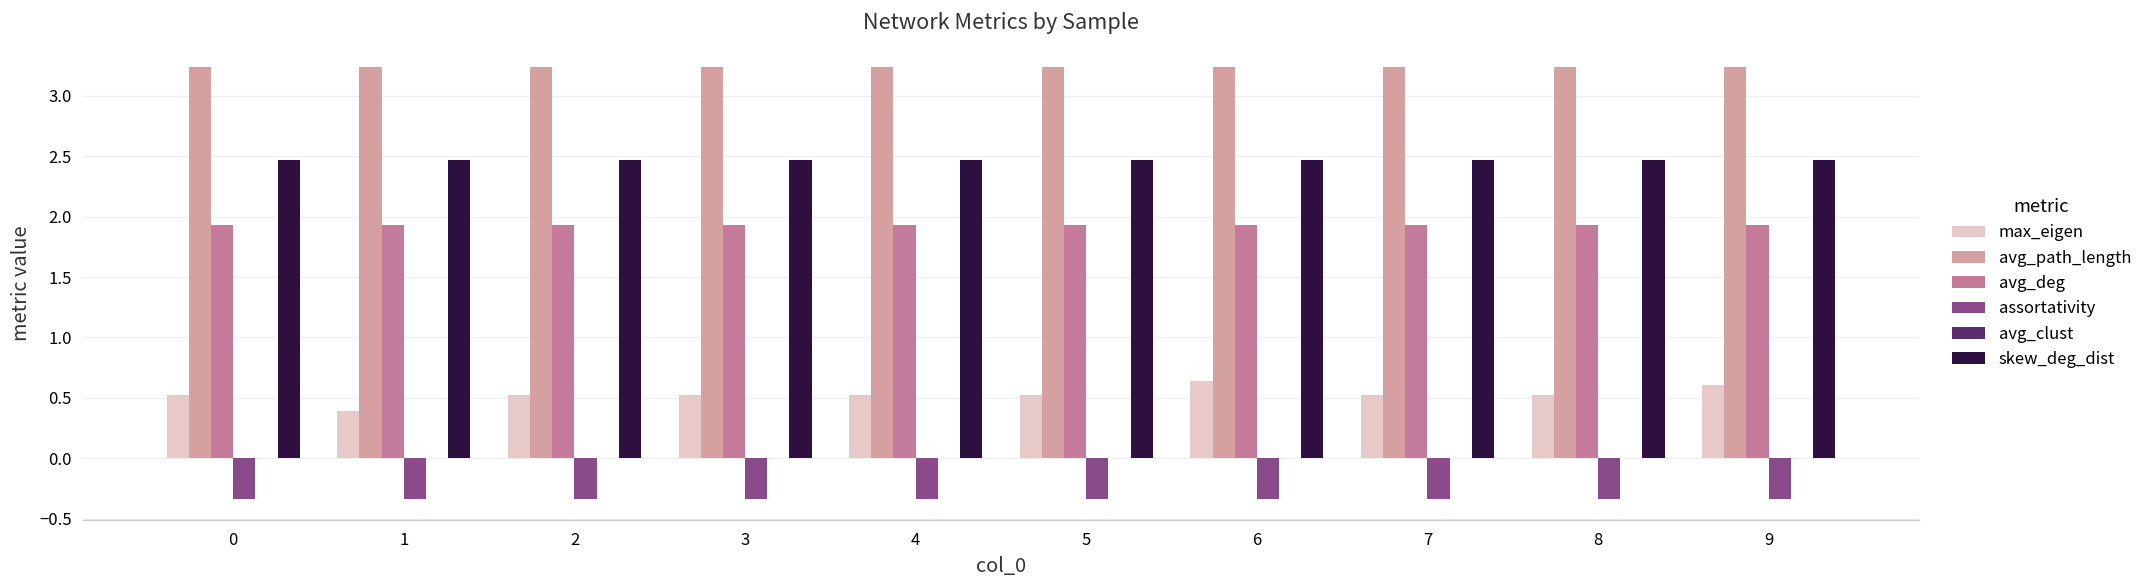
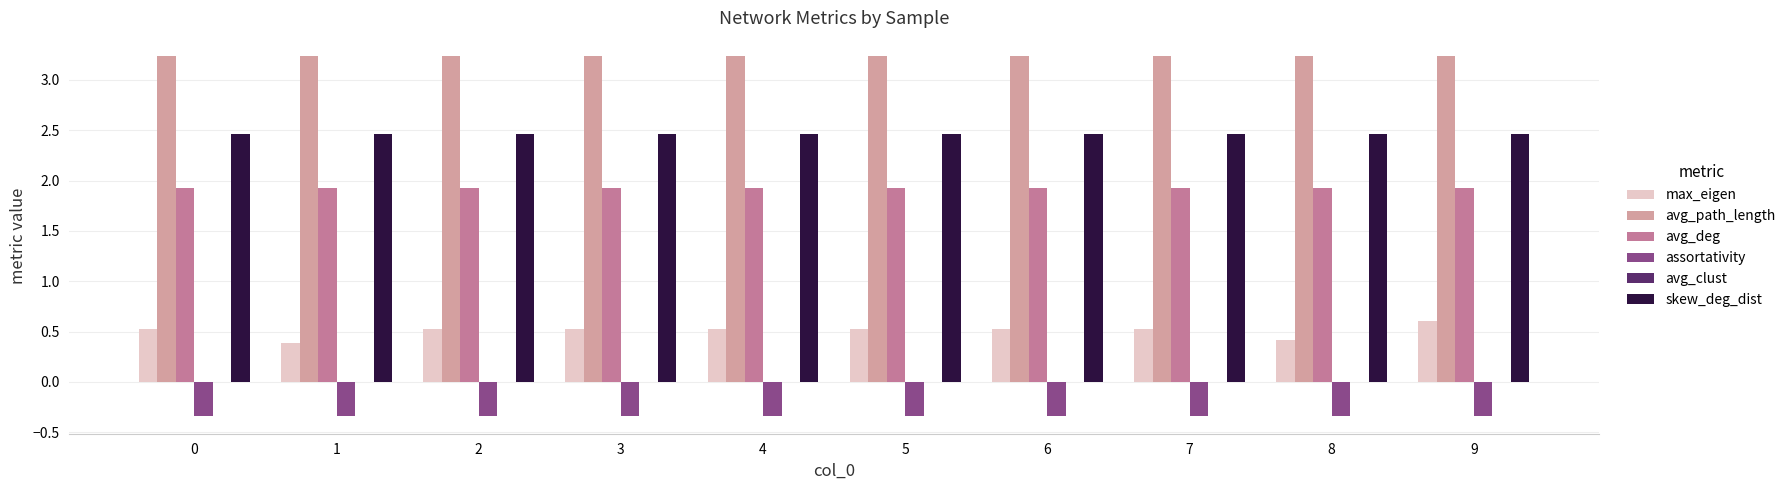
  {
    "max_eigen": {
      "0": 0.52,
      "1": 0.39,
      "2": 0.52,
      "3": 0.52,
      "4": 0.52,
      "5": 0.52,
-     "6": 0.64,
+     "6": 0.52,
      "7": 0.52,
-     "8": 0.52,
+     "8": 0.41,
      "9": 0.60
    },
    "assortativity": {
      "0": -0.34,
      "1": -0.34,
      "2": -0.34,
      "3": -0.34,
      "4": -0.34,
      "5": -0.34,
      "6": -0.34,
      "7": -0.34,
      "8": -0.34,
      "9": -0.34
    },
    "avg_clust": {
      "0": 0.00,
      "1": 0.00,
      "2": 0.00,
      "3": 0.00,
      "4": 0.00,
      "5": 0.00,
      "6": 0.00,
      "7": 0.00,
      "8": 0.00,
      "9": 0.00
    },
    "skew_deg_dist": {
      "0": 2.47,
      "1": 2.47,
      "2": 2.47,
      "3": 2.47,
      "4": 2.47,
      "5": 2.47,
      "6": 2.47,
      "7": 2.47,
      "8": 2.47,
      "9": 2.47
    }
  }
